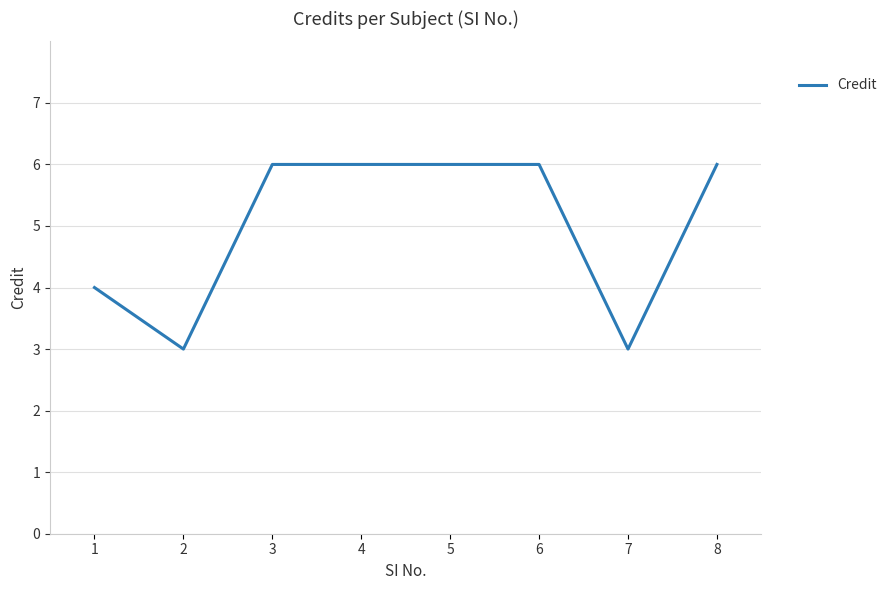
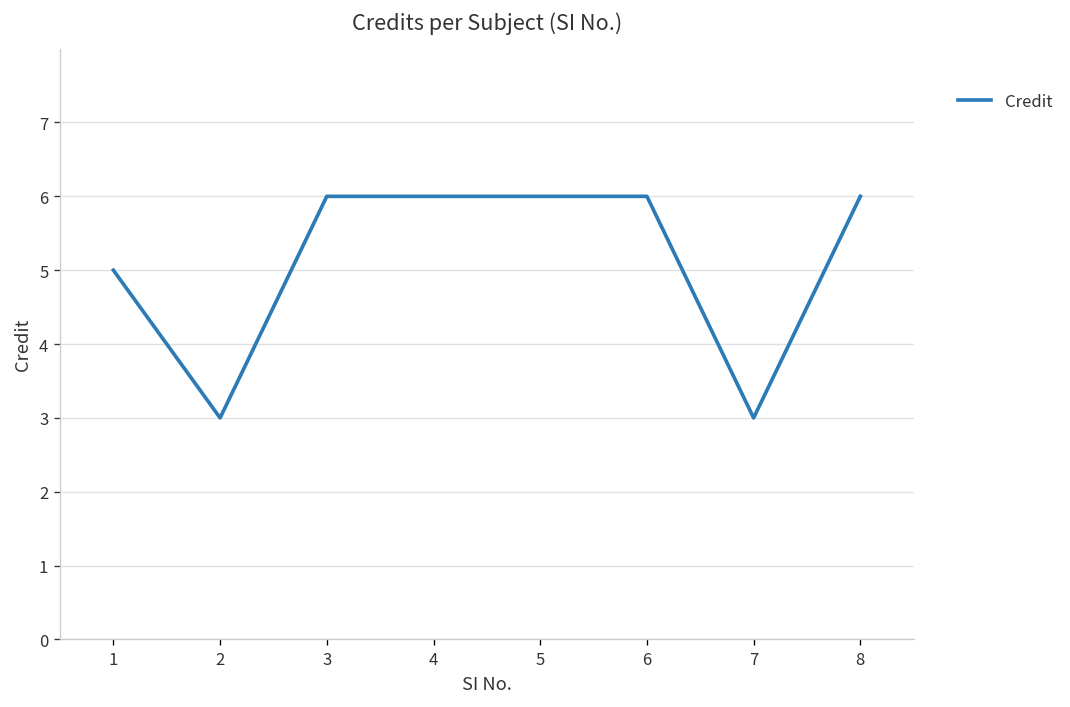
  {
-   "1": 4,
+   "1": 5,
    "2": 3,
    "3": 6,
    "4": 6,
    "5": 6,
    "6": 6,
    "7": 3,
    "8": 6
  }
